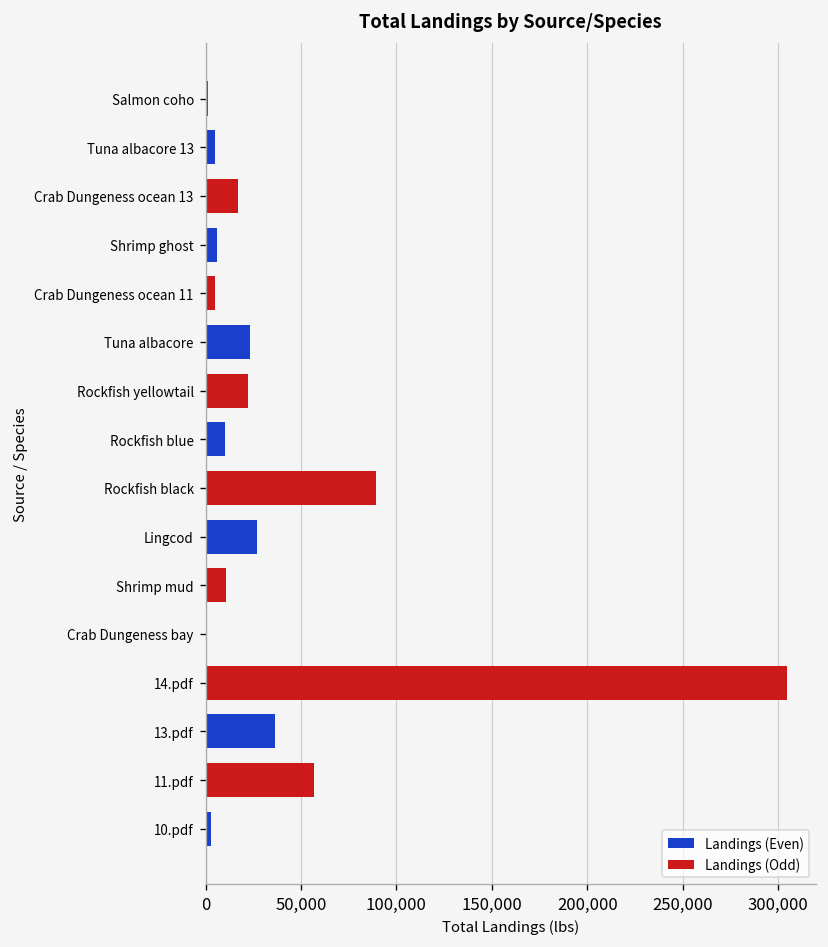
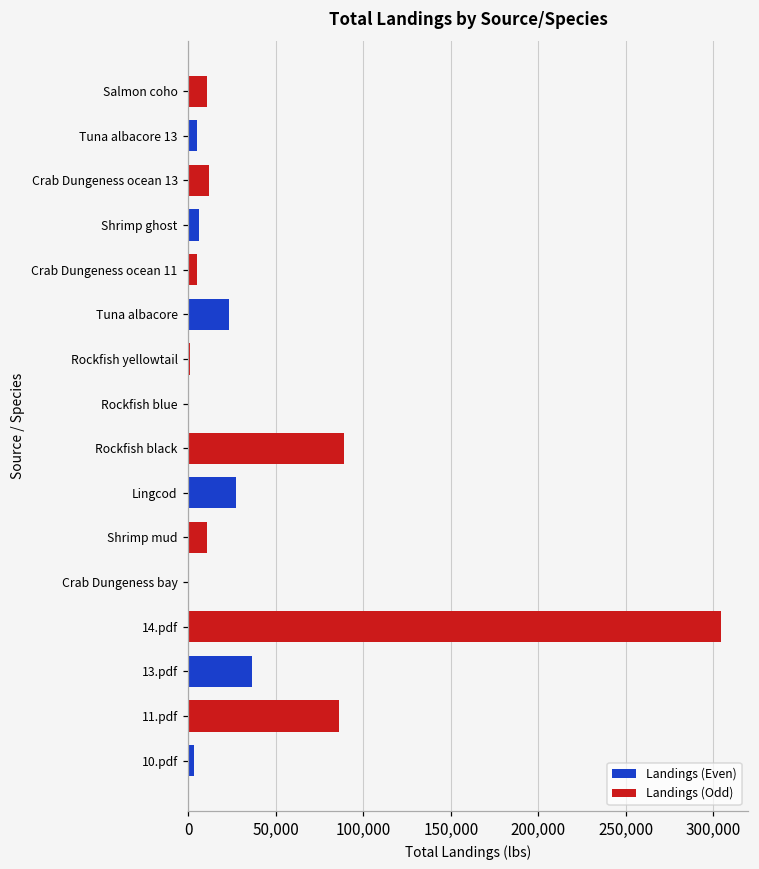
  {
    "Landings (Even)": {
      "Tuna albacore 13": "5,000",
      "Shrimp ghost": "6,000",
      "Tuna albacore": "23,000",
-     "Rockfish blue": "10,000",
+     "Rockfish blue": "0",
      "Lingcod": "27,000",
      "13.pdf": "37,000",
      "10.pdf": "3,000"
    },
    "Landings (Odd)": {
-     "Salmon coho": "1,000",
-     "Crab Dungeness ocean 13": "17,000",
+     "Salmon coho": "11,000",
+     "Crab Dungeness ocean 13": "12,000",
      "Crab Dungeness ocean 11": "5,000",
-     "Rockfish yellowtail": "22,000",
+     "Rockfish yellowtail": "1,000",
      "Rockfish black": "89,000",
      "Shrimp mud": "11,000",
      "14.pdf": "305,000",
-     "11.pdf": "57,000"
+     "11.pdf": "86,000"
    }
  }
